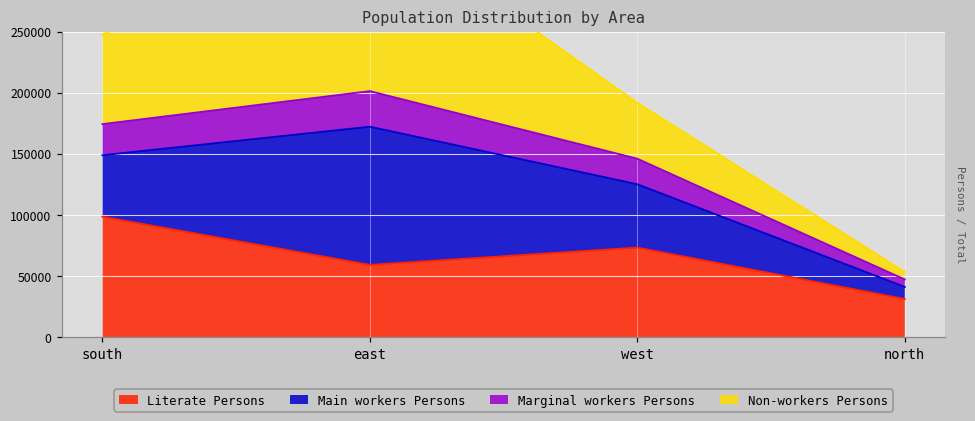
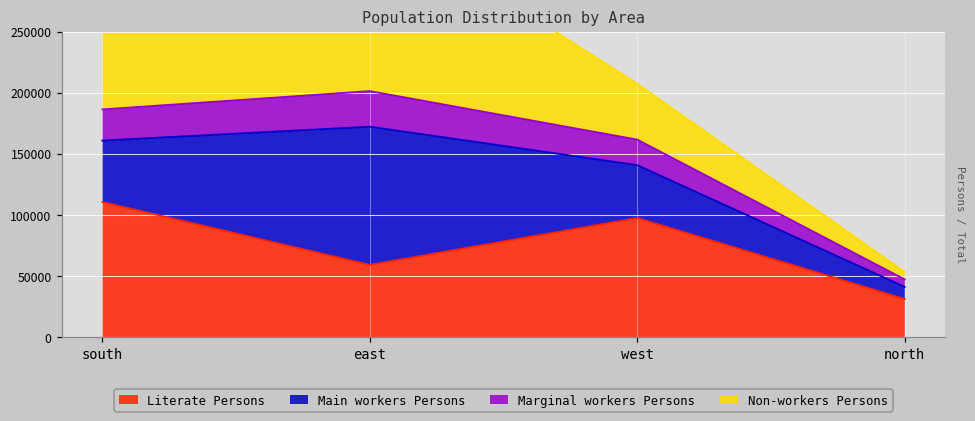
  {
    "Literate Persons": {
-     "south": 99000,
+     "south": 111000,
      "east": 59000,
-     "west": 73000,
+     "west": 98000,
      "north": 31000
    },
    "Main workers Persons": {
      "south": 50000,
      "east": 113000,
-     "west": 52000,
+     "west": 43000,
      "north": 10000
    },
    "Marginal workers Persons": {
      "south": 25000,
      "east": 29000,
      "west": 21000,
      "north": 6000
    },
    "Non-workers Persons": {
      "west": 46000,
      "north": 6000
    }
  }
